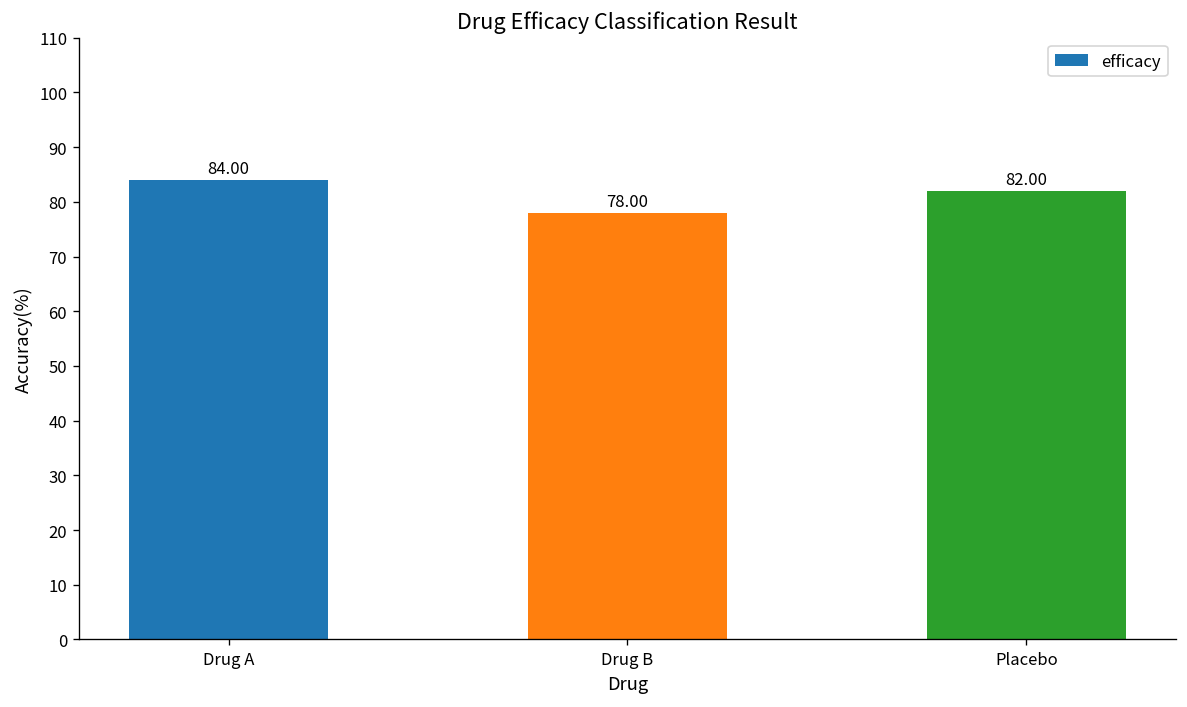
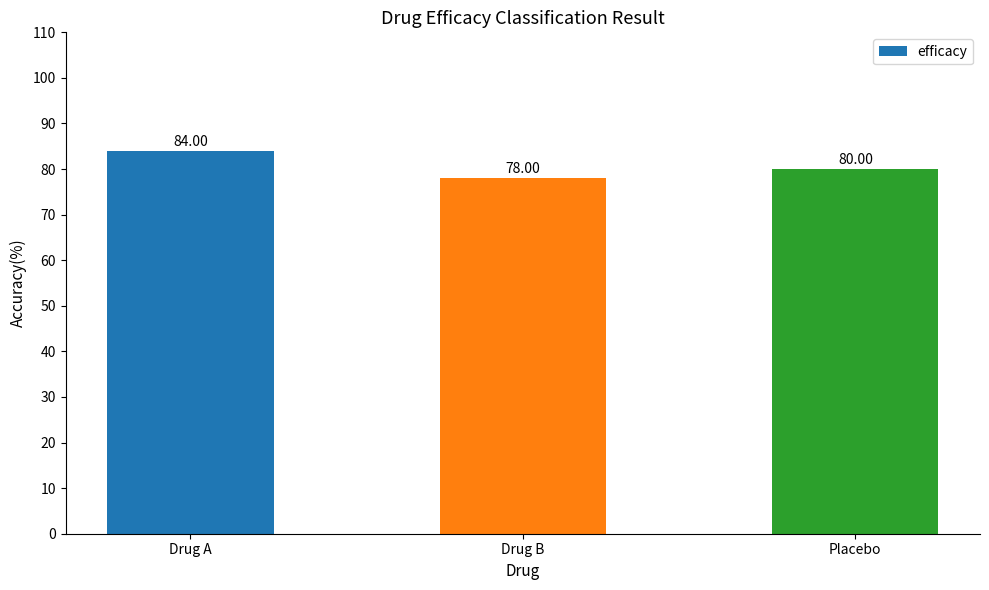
  {
    "Drug A": 84.00,
    "Drug B": 78.00,
-   "Placebo": 82.00
+   "Placebo": 80.00
  }
